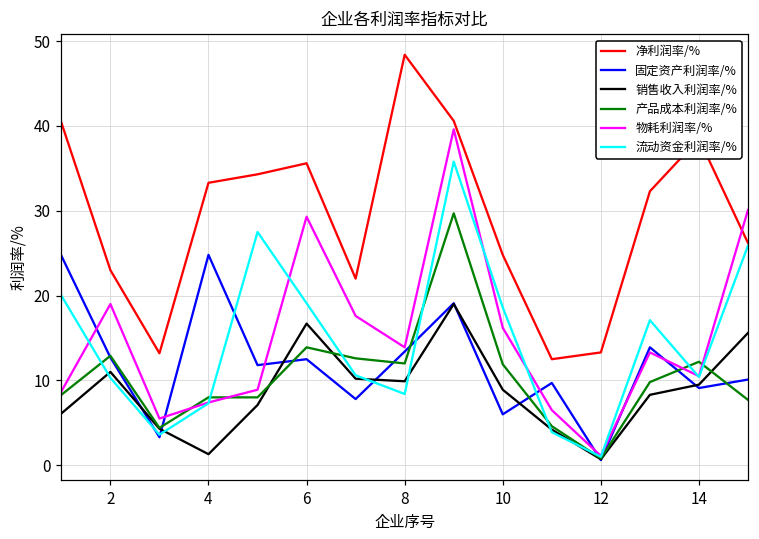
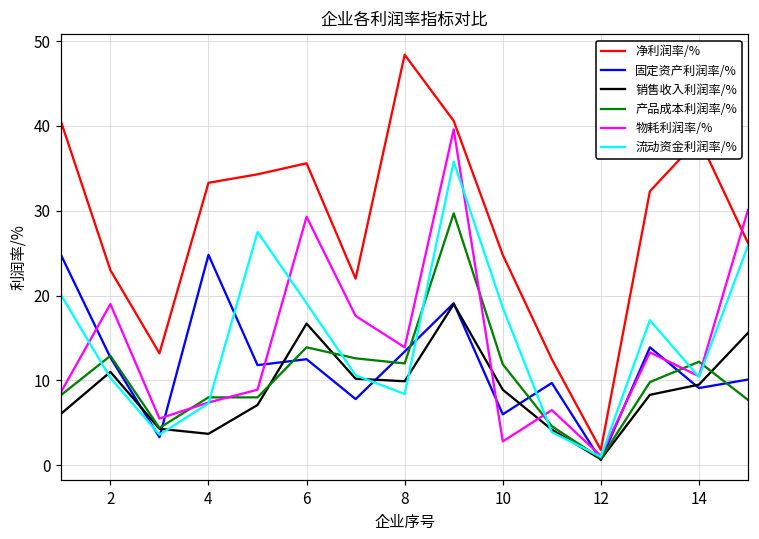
  {
    "净利润率/%": {
      "2": 23,
      "4": 33,
      "6": 36,
      "8": 48,
      "10": 25,
-     "12": 13
+     "12": 2
    },
    "固定资产利润率/%": {
      "4": 25,
      "6": 13,
      "8": 13,
      "10": 6,
      "14": 9
    },
    "销售收入利润率/%": {
      "2": 11,
-     "4": 1,
+     "4": 4,
      "6": 17,
      "8": 10,
      "10": 9,
      "14": 10
    },
    "产品成本利润率/%": {
      "4": 8,
      "6": 14,
      "8": 12,
      "10": 12,
      "14": 12
    },
    "物耗利润率/%": {
      "2": 19,
      "6": 29,
      "8": 14,
-     "10": 16
+     "10": 3
    },
    "流动资金利润率/%": {
      "2": 10,
      "6": 19,
      "8": 8,
      "10": 19
    }
  }
